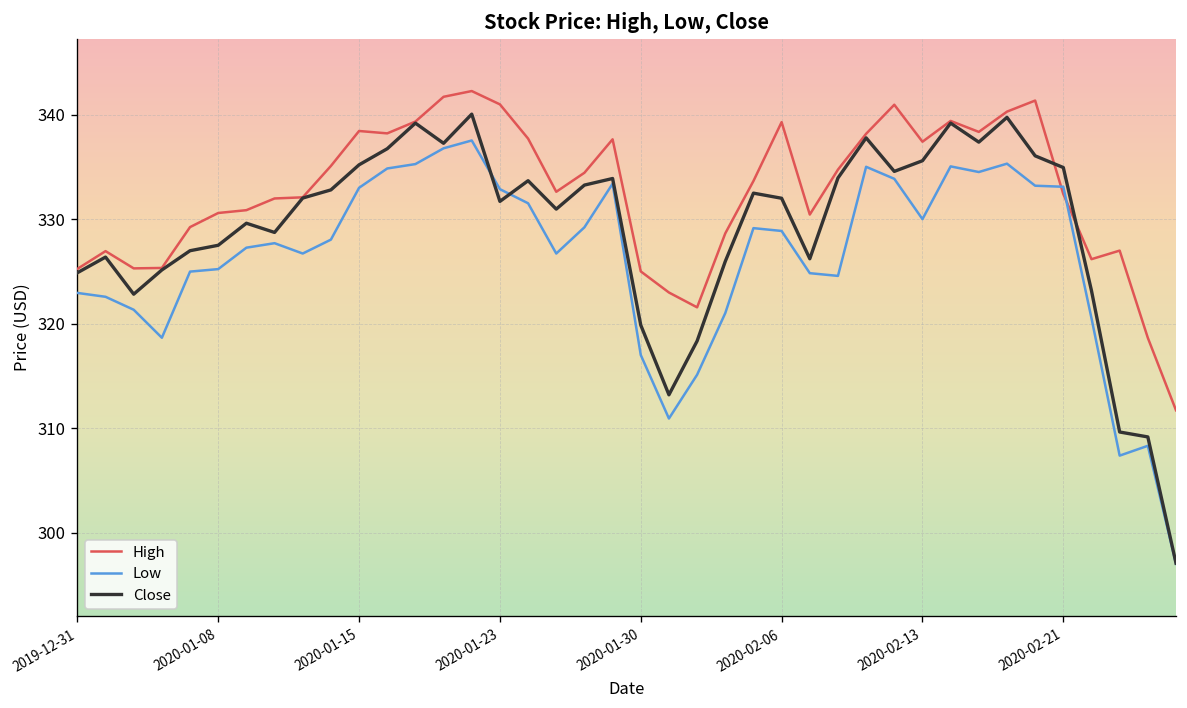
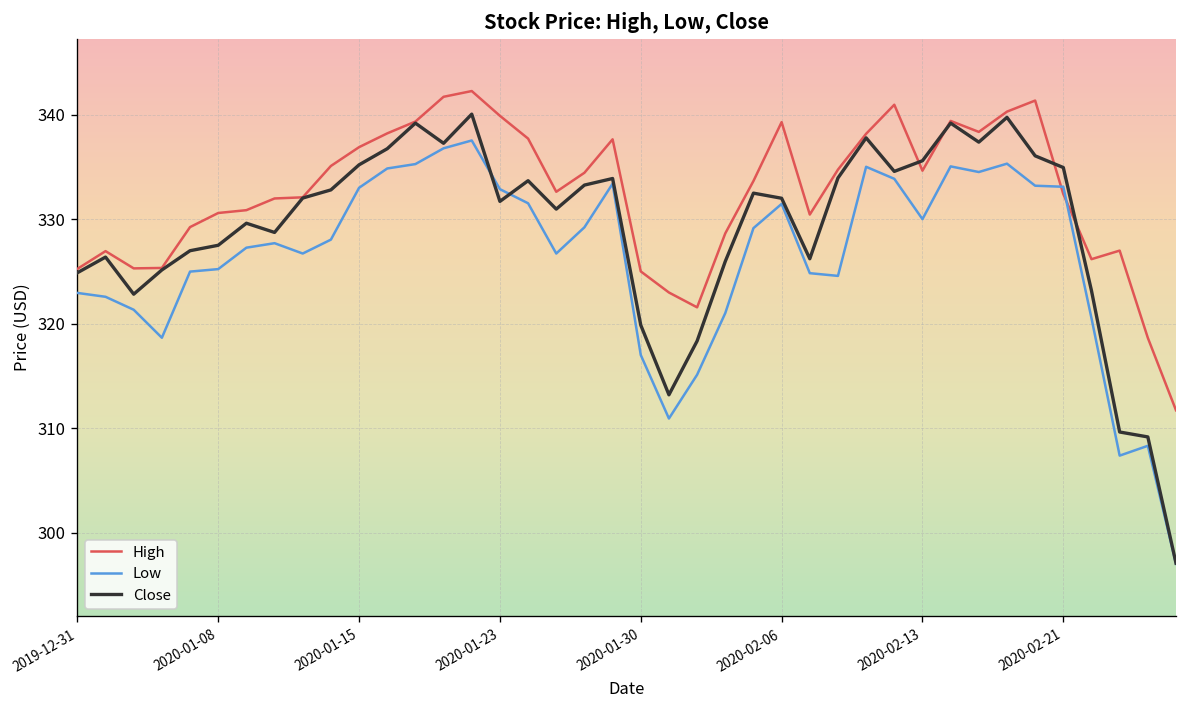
  {
    "High": {
      "2019-12-31": 325,
      "2020-01-08": 331,
-     "2020-01-15": 338,
-     "2020-01-23": 341,
+     "2020-01-15": 337,
+     "2020-01-23": 340,
      "2020-01-30": 325,
      "2020-02-06": 339,
-     "2020-02-13": 337,
+     "2020-02-13": 335,
      "2020-02-21": 332
    },
    "Low": {
      "2019-12-31": 323,
      "2020-01-08": 325,
      "2020-01-15": 333,
      "2020-01-23": 333,
      "2020-01-30": 317,
-     "2020-02-06": 329,
+     "2020-02-06": 331,
      "2020-02-13": 330,
      "2020-02-21": 333
    },
    "Close": {
      "2019-12-31": 325,
      "2020-01-08": 328,
      "2020-01-15": 335,
      "2020-01-23": 332,
      "2020-01-30": 320,
      "2020-02-06": 332,
      "2020-02-13": 336,
      "2020-02-21": 335
    }
  }
